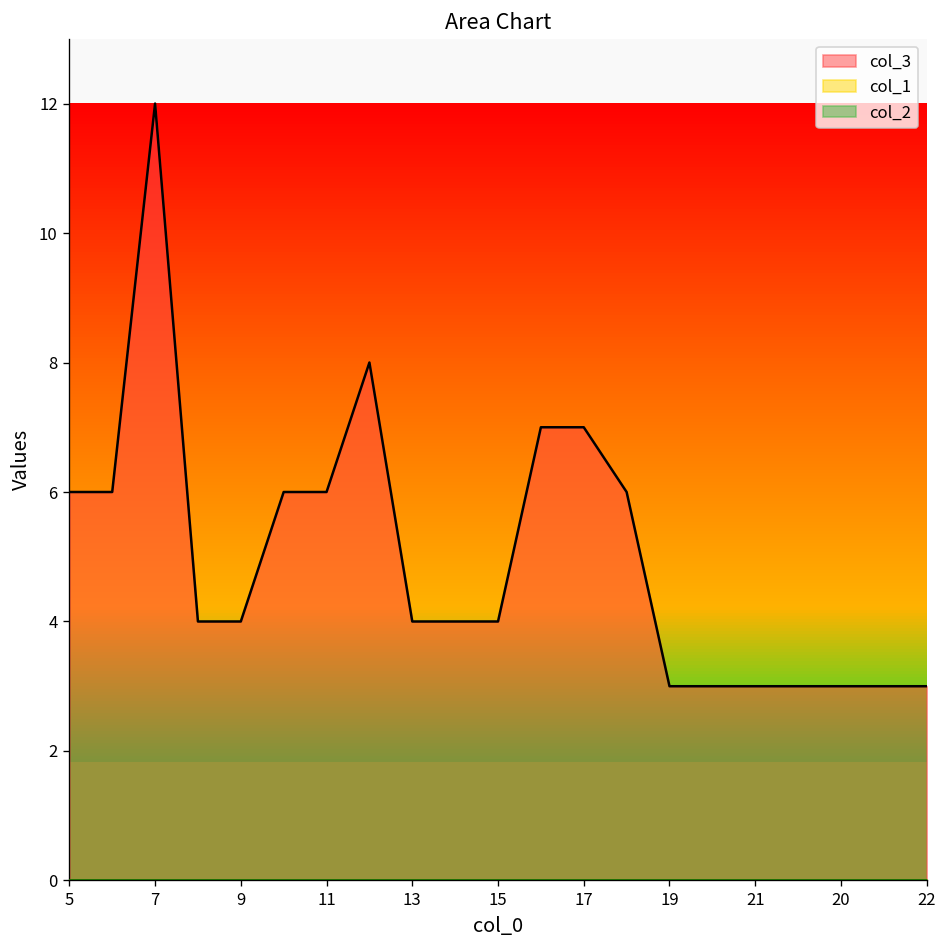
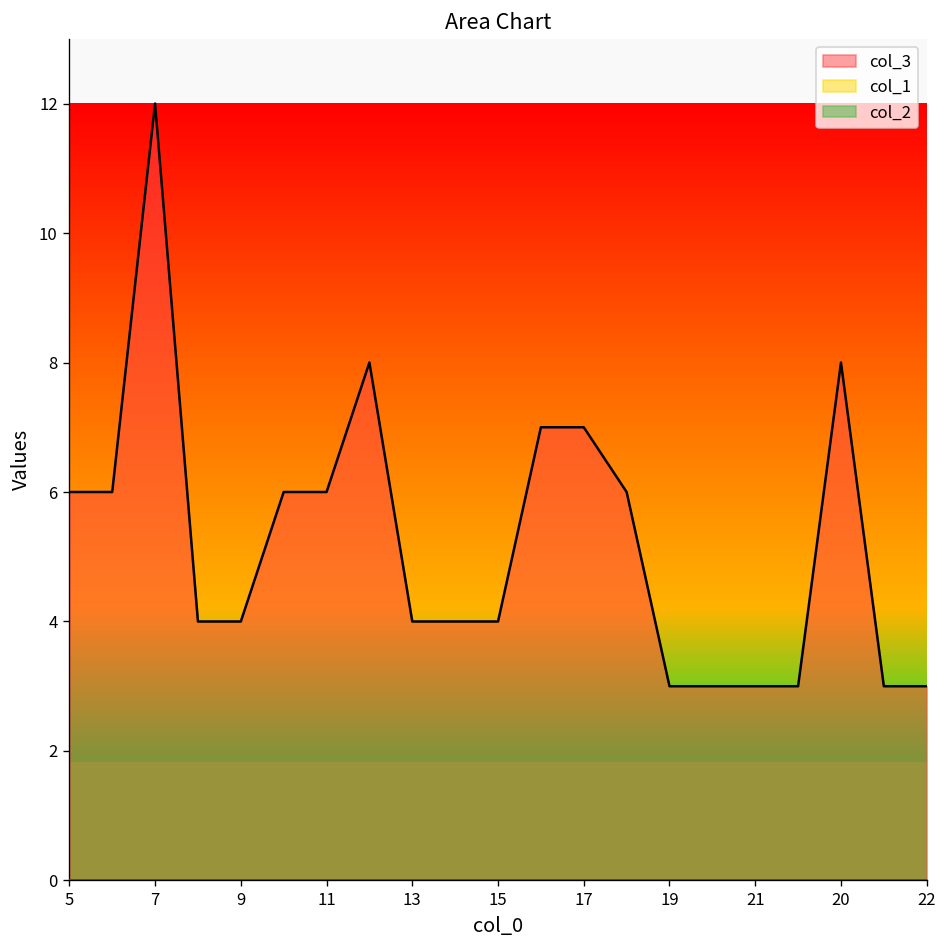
  {
    "col_3": {
      "21": 3,
-     "20": 3,
+     "20": 8,
      "22": 3
    },
    "col_2": {
      "21": 0,
      "20": 0,
      "22": 0
    }
  }
